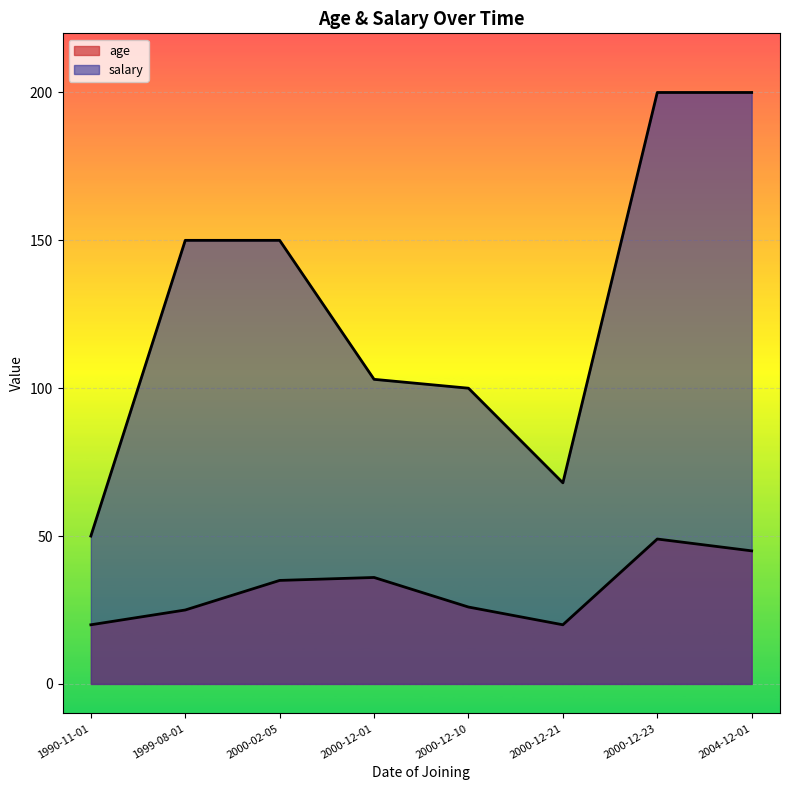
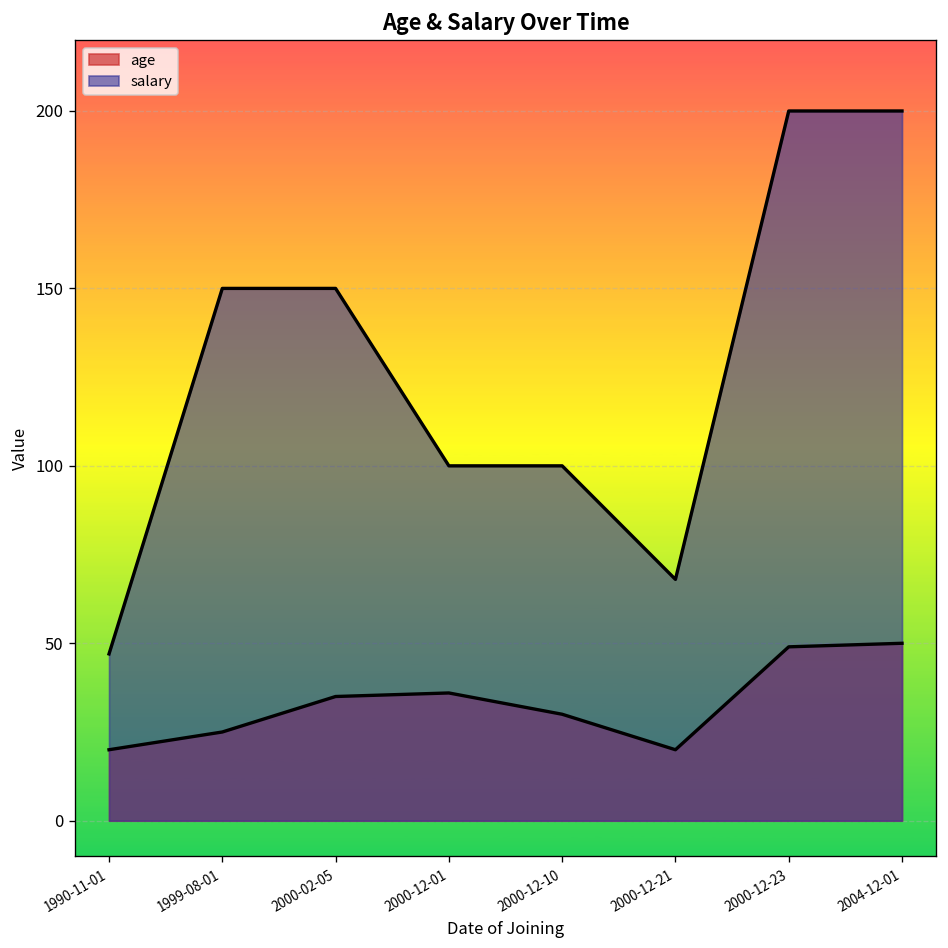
  {
    "age": {
      "1990-11-01": 20,
      "1999-08-01": 25,
      "2000-02-05": 35,
      "2000-12-01": 36,
-     "2000-12-10": 26,
+     "2000-12-10": 30,
      "2000-12-21": 20,
      "2000-12-23": 49,
-     "2004-12-01": 45
+     "2004-12-01": 50
    },
    "salary": {
-     "1990-11-01": 50,
+     "1990-11-01": 47,
      "1999-08-01": 150,
      "2000-02-05": 150,
-     "2000-12-01": 103,
+     "2000-12-01": 100,
      "2000-12-10": 100,
      "2000-12-21": 68,
      "2000-12-23": 200,
      "2004-12-01": 200
    }
  }
